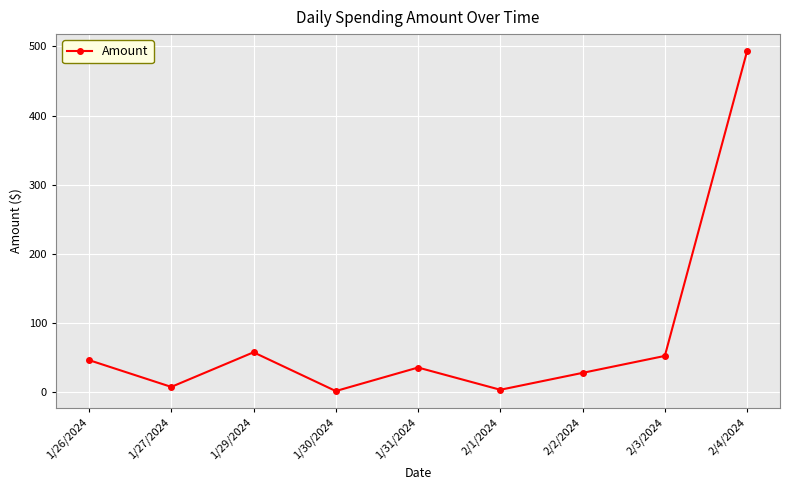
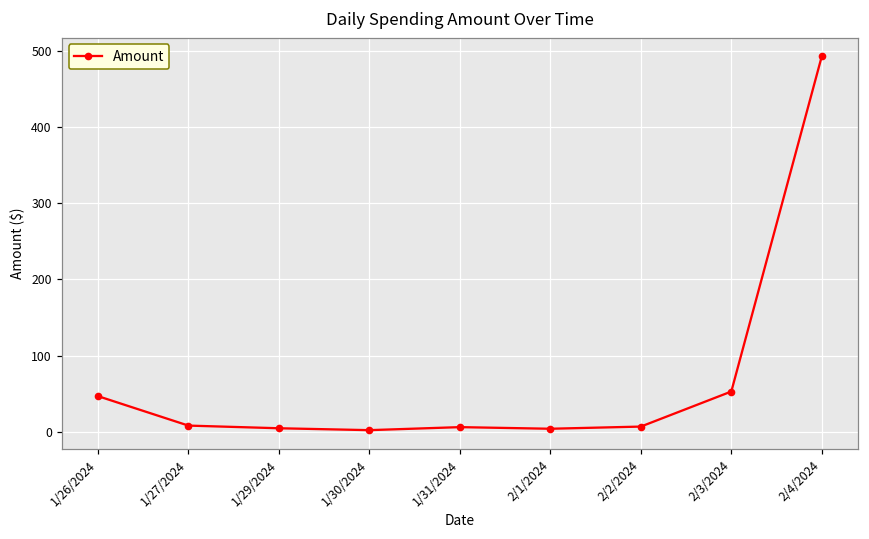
  {
    "1/26/2024": 50,
    "1/27/2024": 10,
-   "1/29/2024": 60,
+   "1/29/2024": 0,
    "1/30/2024": 0,
-   "1/31/2024": 40,
+   "1/31/2024": 10,
    "2/1/2024": 0,
-   "2/2/2024": 30,
+   "2/2/2024": 10,
    "2/3/2024": 50,
    "2/4/2024": 490
  }
